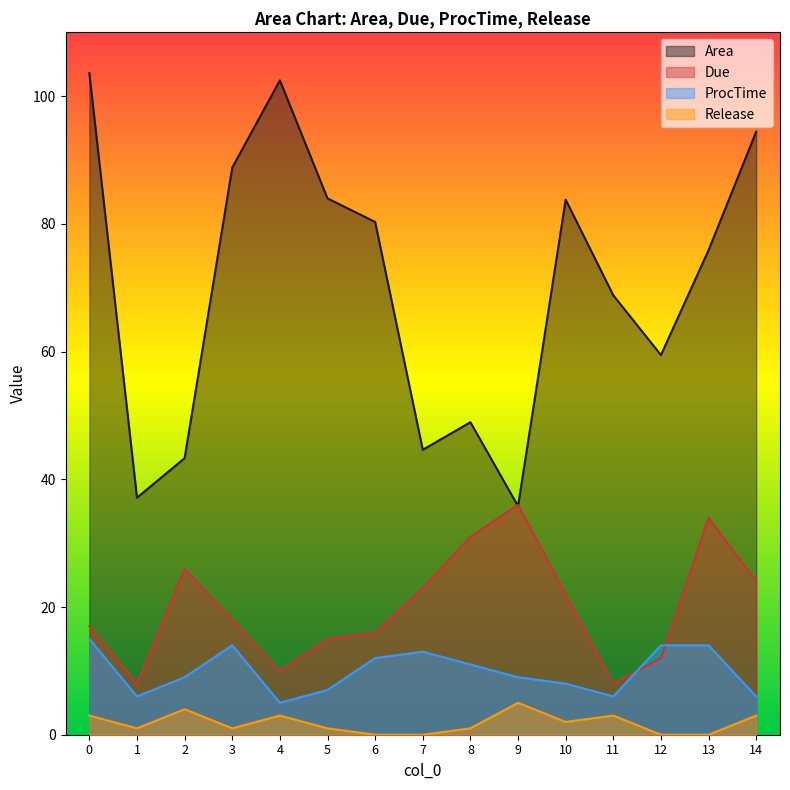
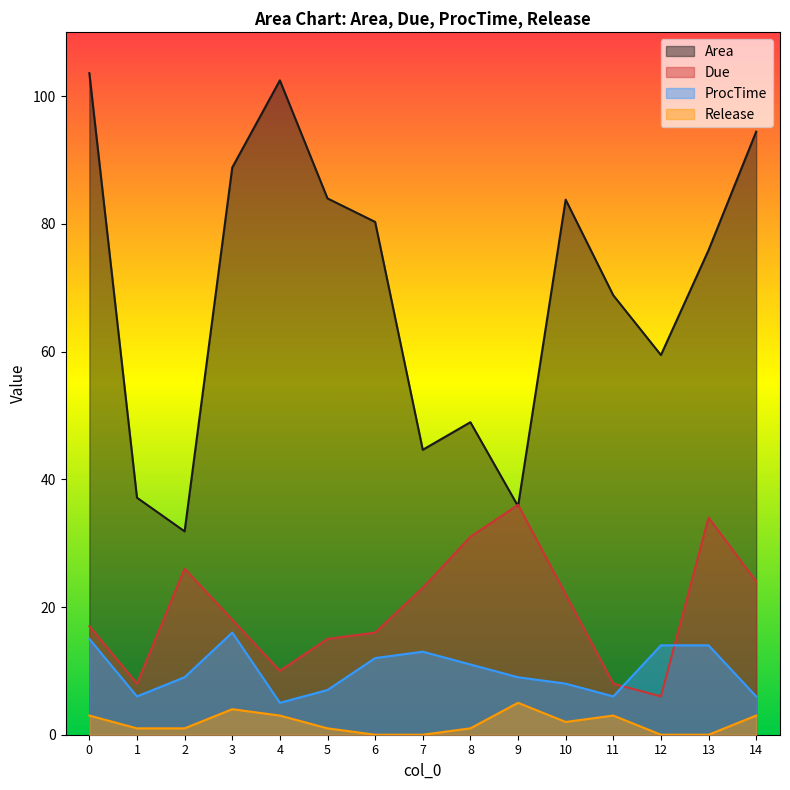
  {
    "Area": {
      "0": 104,
      "1": 37,
-     "2": 43,
+     "2": 32,
      "3": 89,
      "4": 102,
      "5": 84,
      "6": 80,
      "7": 45,
      "8": 49,
      "10": 84,
      "11": 69,
      "12": 59,
      "13": 76,
      "14": 94
    },
    "Due": {
      "0": 17,
      "1": 8,
      "2": 26,
      "3": 18,
      "4": 10,
      "5": 15,
      "6": 16,
      "7": 23,
      "8": 31,
      "10": 22,
      "11": 8,
-     "12": 12,
+     "12": 6,
      "13": 34,
      "14": 24
    },
    "ProcTime": {
      "0": 15,
      "1": 6,
      "2": 9,
-     "3": 14,
+     "3": 16,
      "4": 5,
      "5": 7,
      "6": 12,
      "7": 13,
      "8": 11,
      "9": 9,
      "10": 8,
      "11": 6,
      "12": 14,
      "13": 14,
      "14": 6
    },
    "Release": {
      "0": 3,
      "1": 1,
-     "2": 4,
-     "3": 1,
+     "2": 1,
+     "3": 4,
      "4": 3,
      "5": 1,
      "6": 0,
      "7": 0,
      "8": 1,
      "9": 5,
      "10": 2,
      "11": 3,
      "12": 0,
      "13": 0,
      "14": 3
    }
  }
